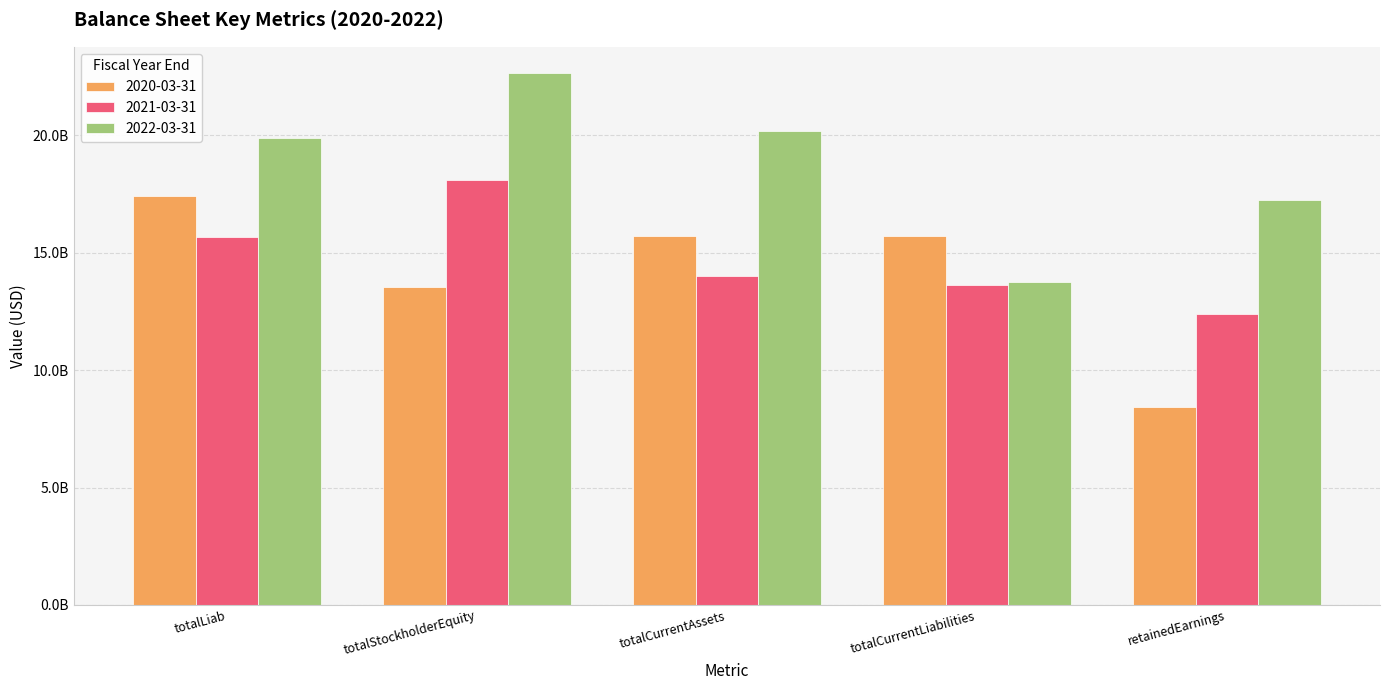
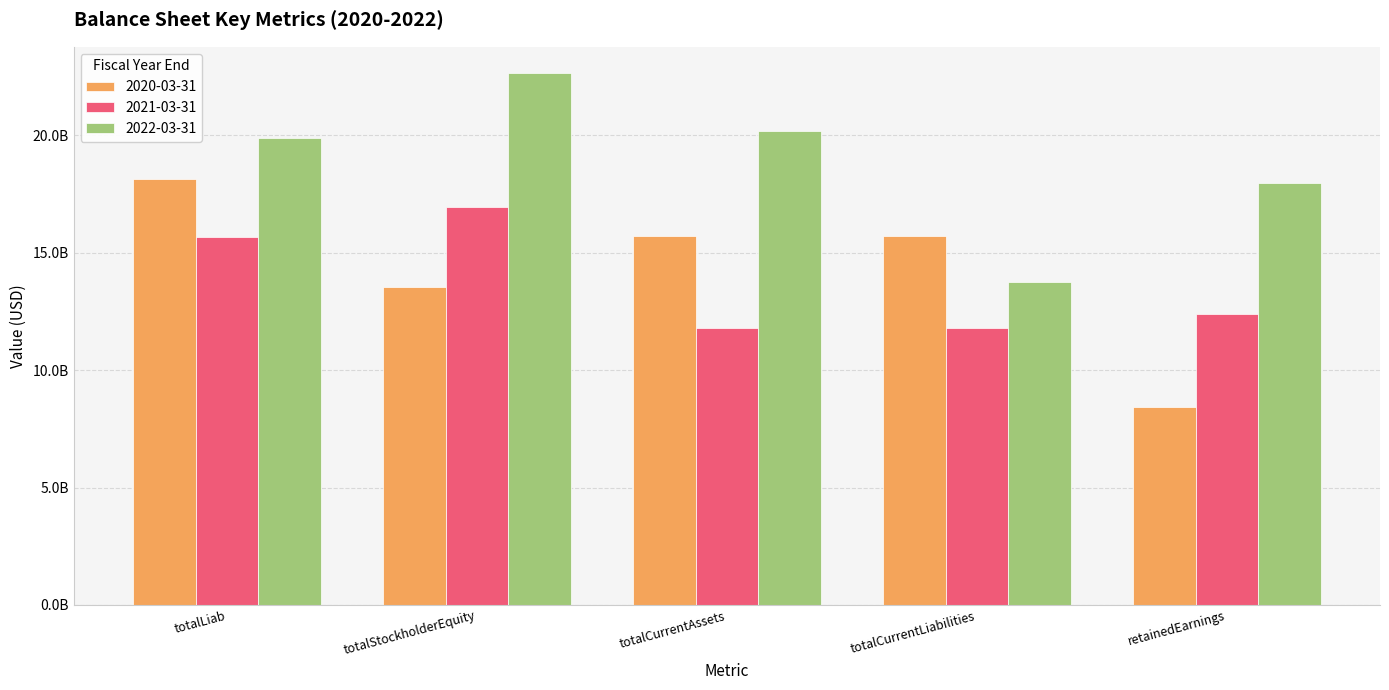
  {
    "2020-03-31": {
-     "totalLiab": 17400000000,
+     "totalLiab": 18100000000,
      "totalStockholderEquity": 13600000000,
      "totalCurrentAssets": 15700000000,
      "totalCurrentLiabilities": 15700000000,
      "retainedEarnings": 8400000000
    },
    "2021-03-31": {
      "totalLiab": 15700000000,
-     "totalStockholderEquity": 18100000000,
-     "totalCurrentAssets": 14000000000,
-     "totalCurrentLiabilities": 13600000000,
+     "totalStockholderEquity": 16900000000,
+     "totalCurrentAssets": 11800000000,
+     "totalCurrentLiabilities": 11800000000,
      "retainedEarnings": 12400000000
    },
    "2022-03-31": {
      "totalLiab": 19900000000,
      "totalStockholderEquity": 22600000000,
      "totalCurrentAssets": 20200000000,
      "totalCurrentLiabilities": 13700000000,
-     "retainedEarnings": 17300000000
+     "retainedEarnings": 18000000000
    }
  }
